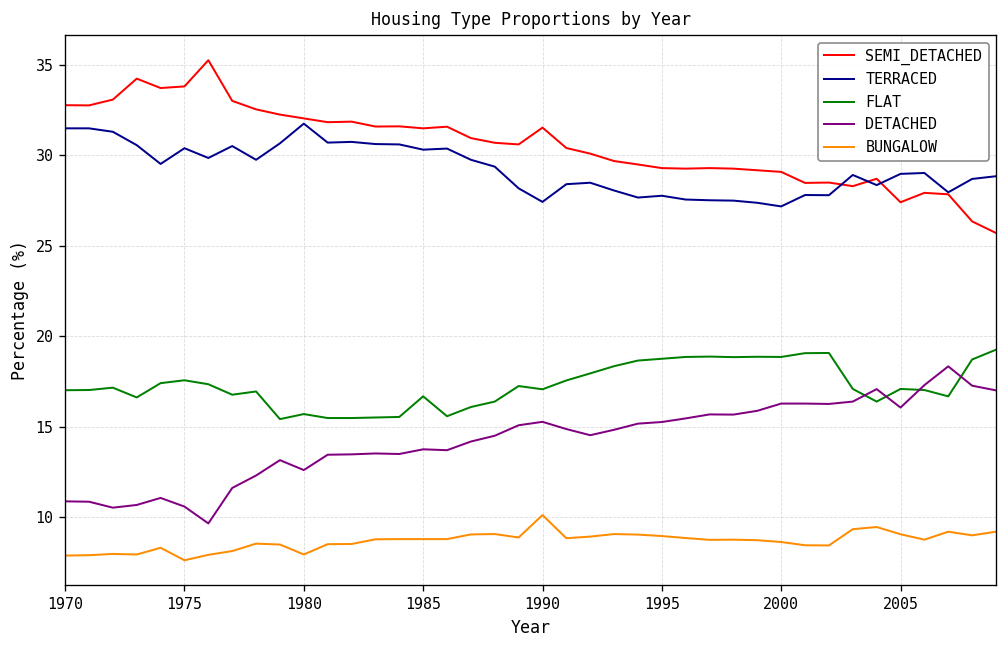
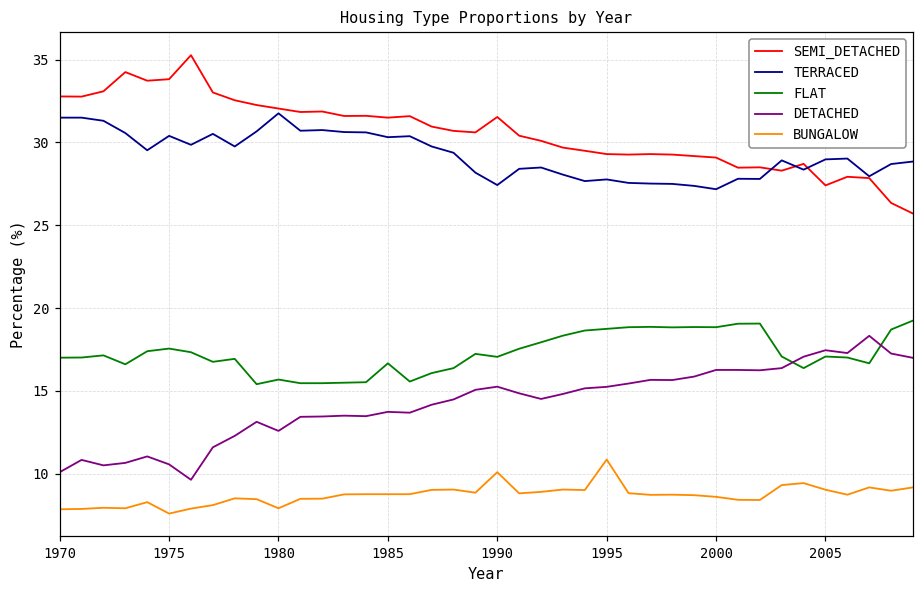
  {
    "SEMI_DETACHED": {
      "1970": 32.8,
      "1975": 33.8,
      "1980": 32.1,
      "1985": 31.5,
      "1990": 31.5,
      "1995": 29.3,
      "2000": 29.1,
      "2005": 27.4
    },
    "TERRACED": {
      "1970": 31.5,
      "1975": 30.4,
      "1980": 31.8,
      "1985": 30.3,
      "1990": 27.4,
      "1995": 27.8,
      "2000": 27.2,
      "2005": 29.0
    },
    "FLAT": {
      "1970": 17.0,
      "1975": 17.6,
      "1980": 15.7,
      "1985": 16.7,
      "1990": 17.1,
      "1995": 18.8,
      "2000": 18.9,
      "2005": 17.1
    },
    "DETACHED": {
-     "1970": 10.9,
+     "1970": 10.1,
      "1975": 10.6,
      "1980": 12.6,
      "1985": 13.7,
      "1990": 15.3,
      "1995": 15.3,
      "2000": 16.3,
-     "2005": 16.1
+     "2005": 17.5
    },
    "BUNGALOW": {
      "1970": 7.9,
      "1975": 7.6,
      "1980": 7.9,
      "1985": 8.8,
      "1990": 10.1,
-     "1995": 8.9,
+     "1995": 10.9,
      "2000": 8.6,
      "2005": 9.0
    }
  }
